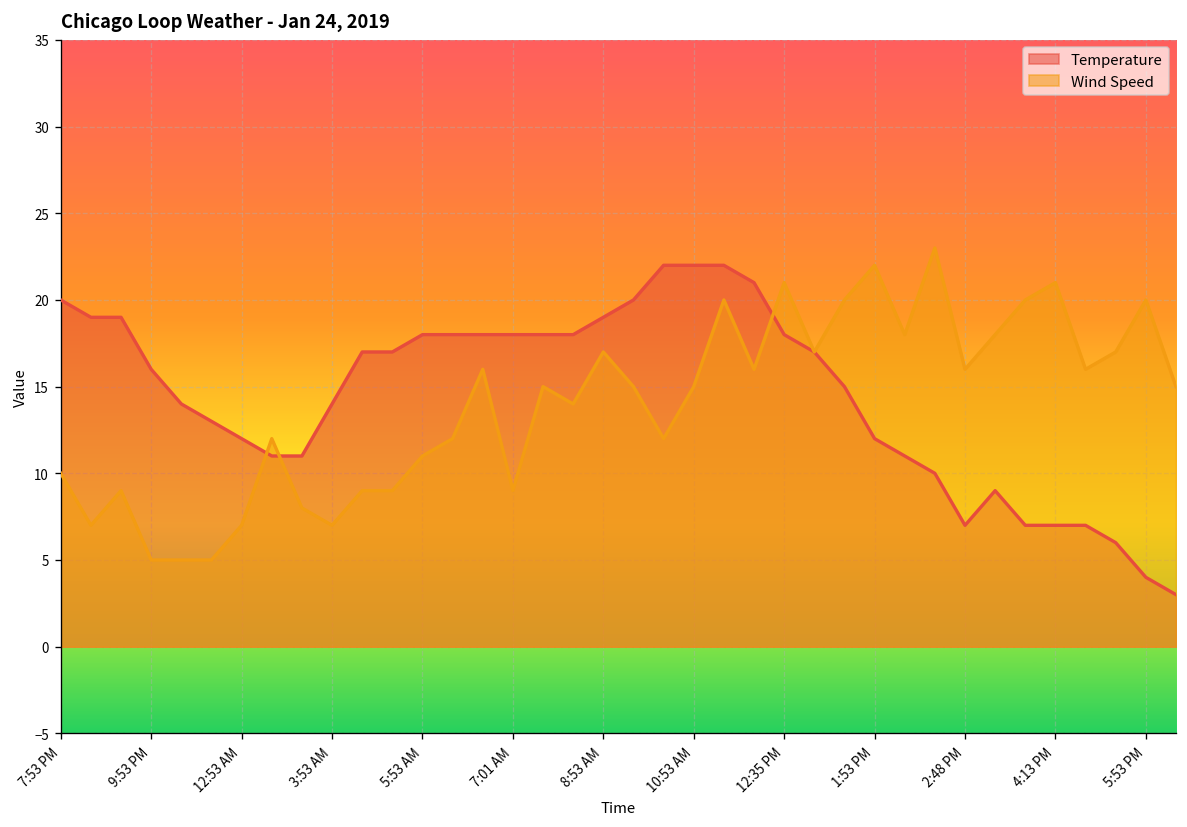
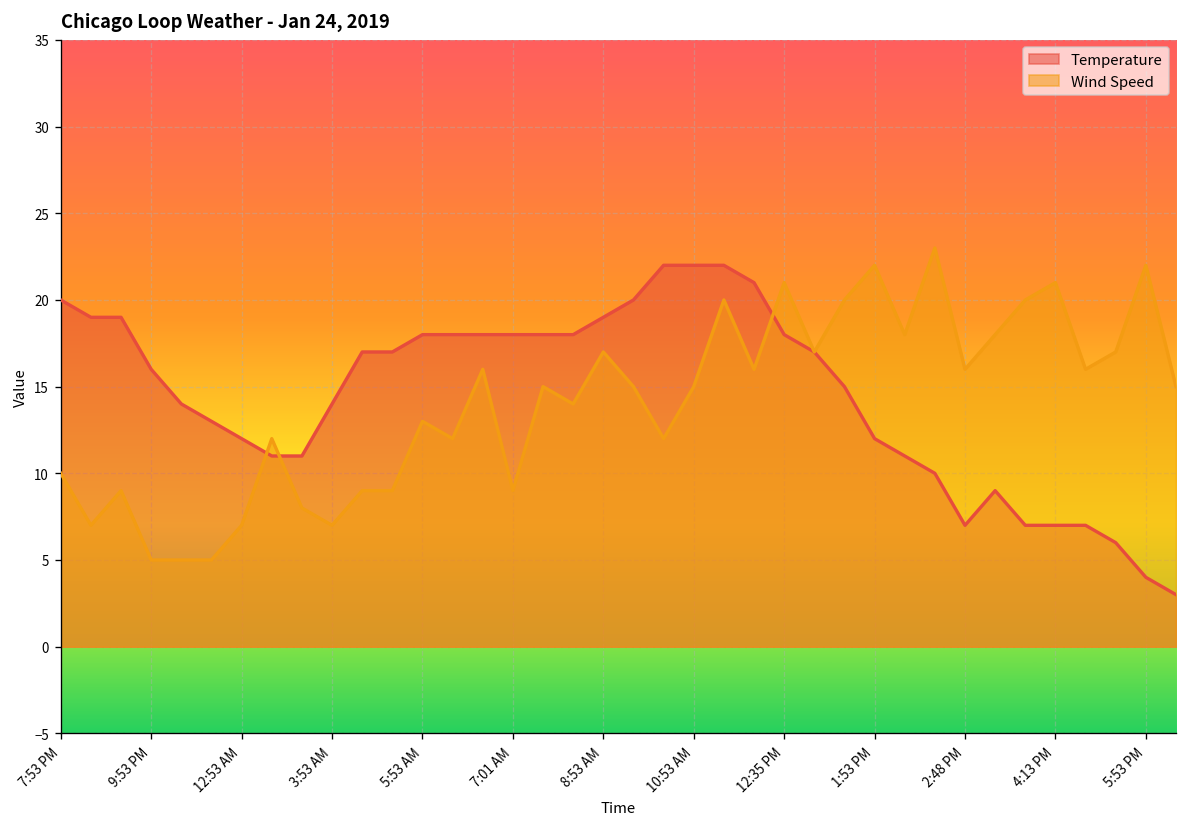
  {
    "Temperature": {
      "7:53 PM": 20,
      "9:53 PM": 16,
      "12:53 AM": 12,
      "3:53 AM": 14,
      "5:53 AM": 18,
      "7:01 AM": 18,
      "8:53 AM": 19,
      "10:53 AM": 22,
      "12:35 PM": 18,
      "1:53 PM": 12,
      "2:48 PM": 7,
      "4:13 PM": 7,
      "5:53 PM": 4
    },
    "Wind Speed": {
      "7:53 PM": 10,
      "9:53 PM": 5,
      "12:53 AM": 7,
      "3:53 AM": 7,
-     "5:53 AM": 11,
+     "5:53 AM": 13,
      "7:01 AM": 9,
      "8:53 AM": 17,
      "10:53 AM": 15,
      "12:35 PM": 21,
      "1:53 PM": 22,
      "2:48 PM": 16,
      "4:13 PM": 21,
-     "5:53 PM": 20
+     "5:53 PM": 22
    }
  }
